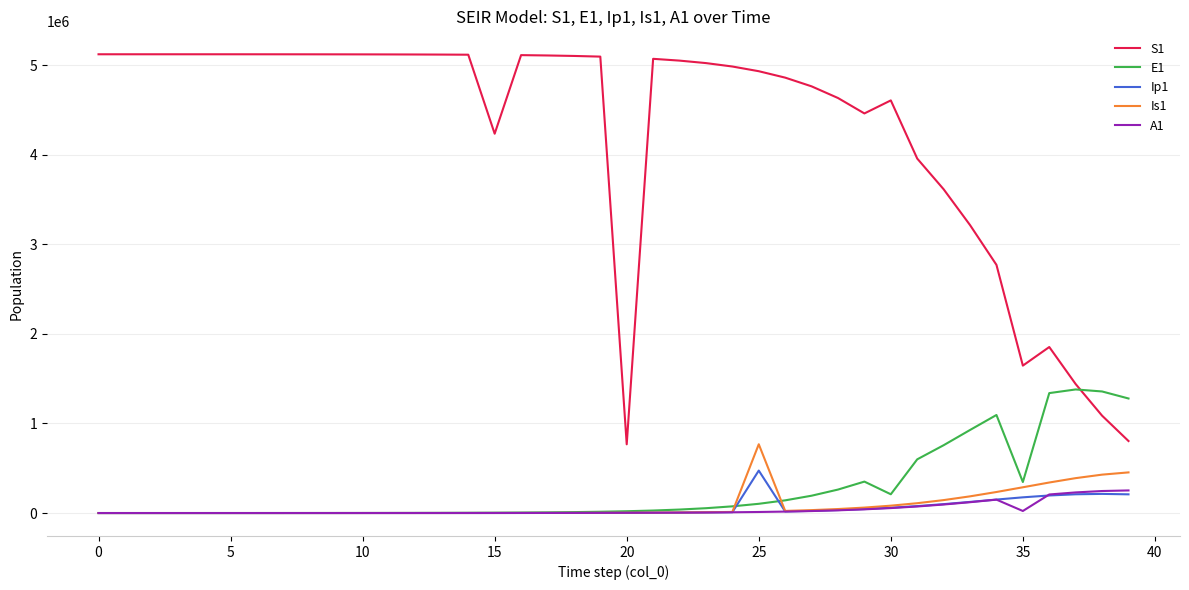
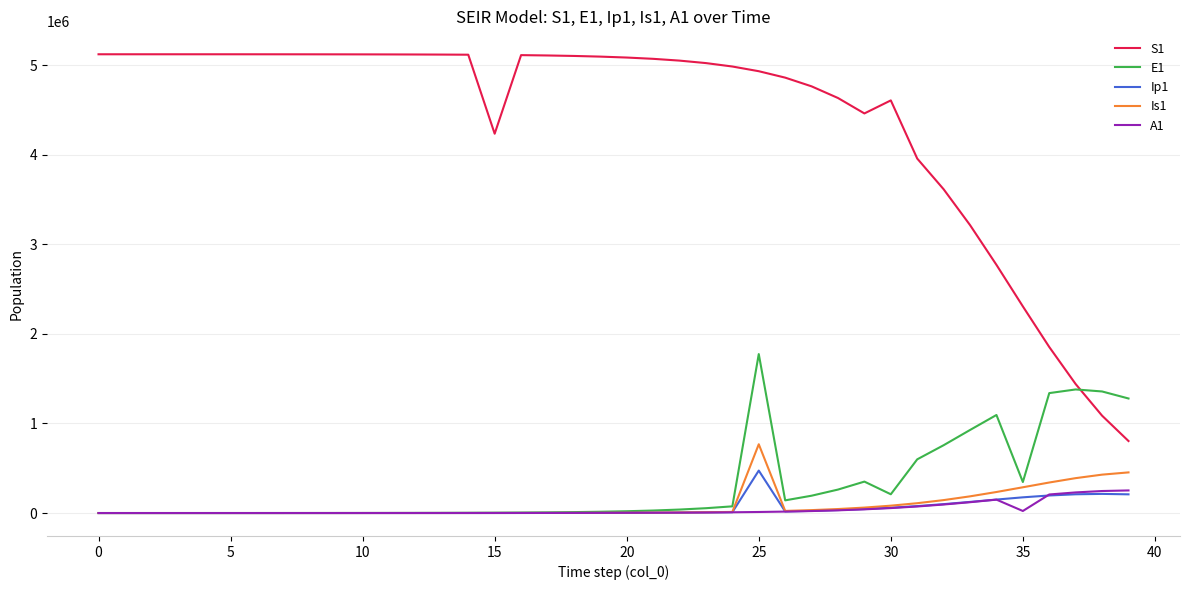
  {
    "S1": {
      "0": 5100000,
      "5": 5100000,
      "10": 5100000,
      "15": 4200000,
-     "20": 800000,
+     "20": 5100000,
      "25": 4900000,
      "30": 4600000,
-     "35": 1600000
+     "35": 2300000
    },
    "E1": {
-     "25": 100000,
+     "25": 1800000,
      "30": 200000,
      "35": 300000
    },
    "Ip1": {
      "25": 500000,
      "35": 200000
    },
    "Is1": {
      "25": 800000,
      "35": 300000
    },
    "A1": {
      "25": 0,
      "35": 0
    }
  }
